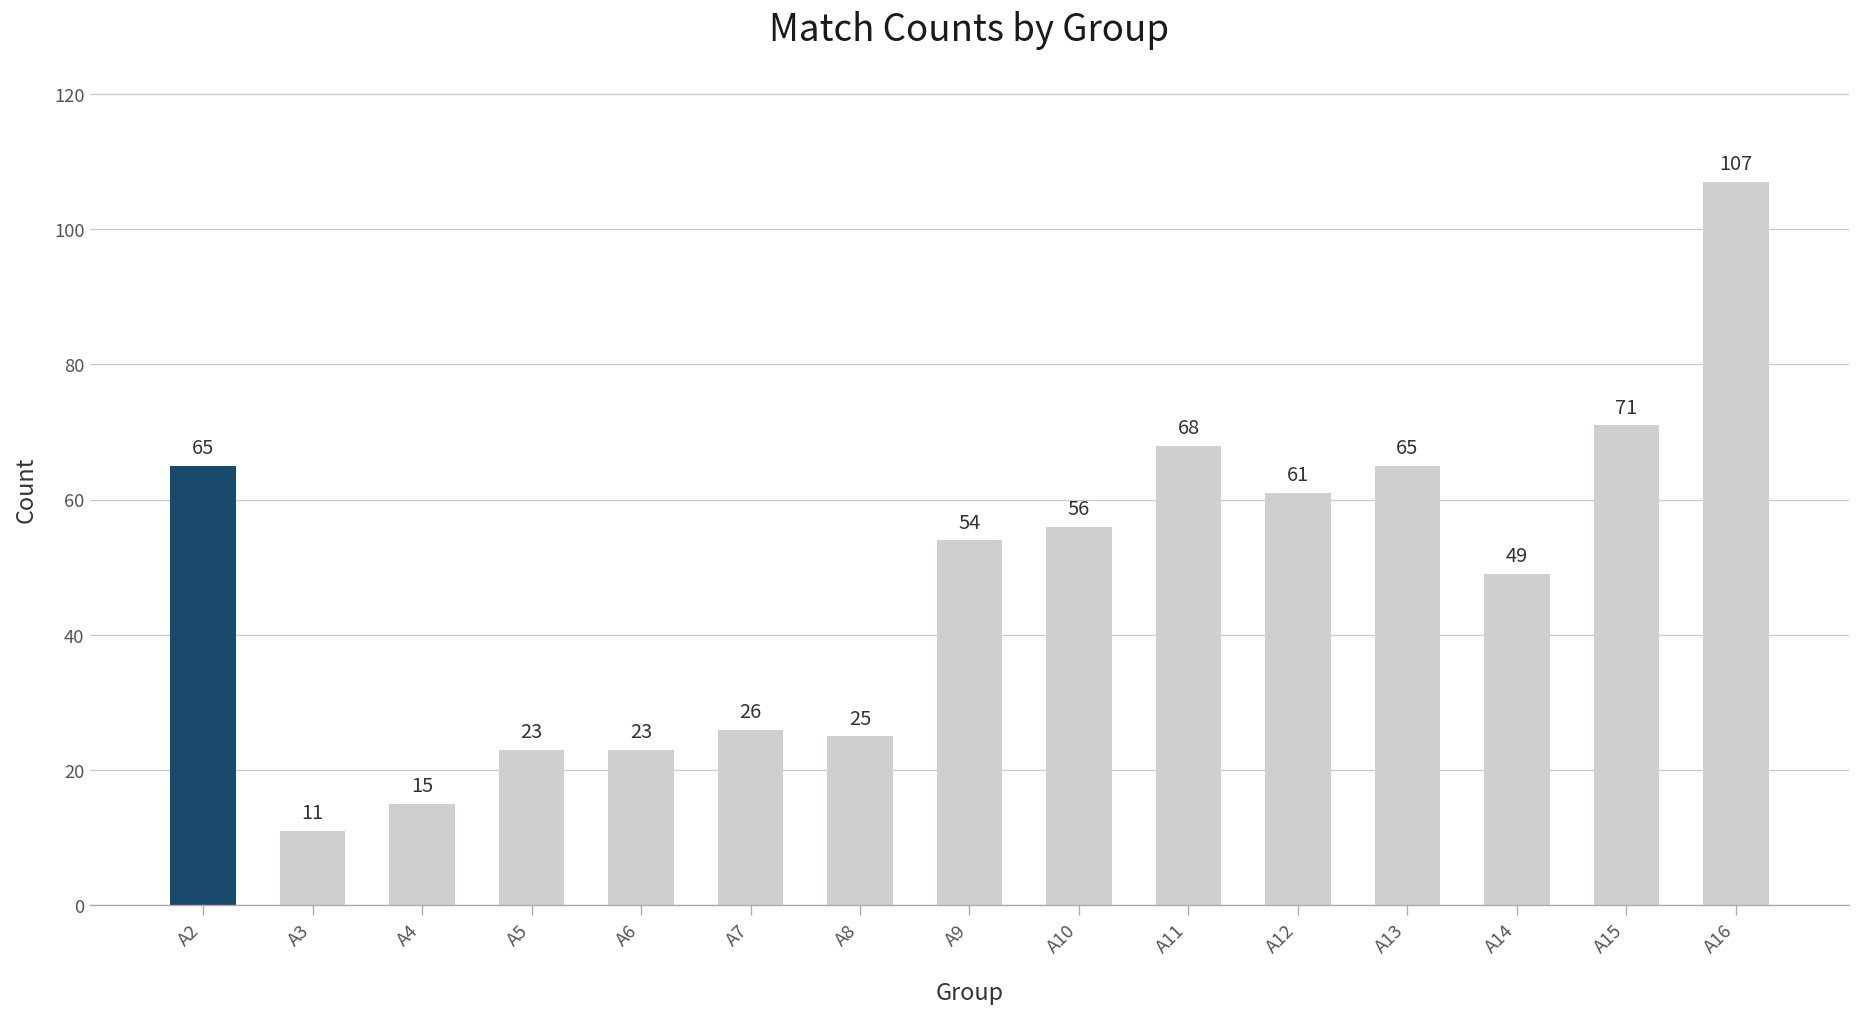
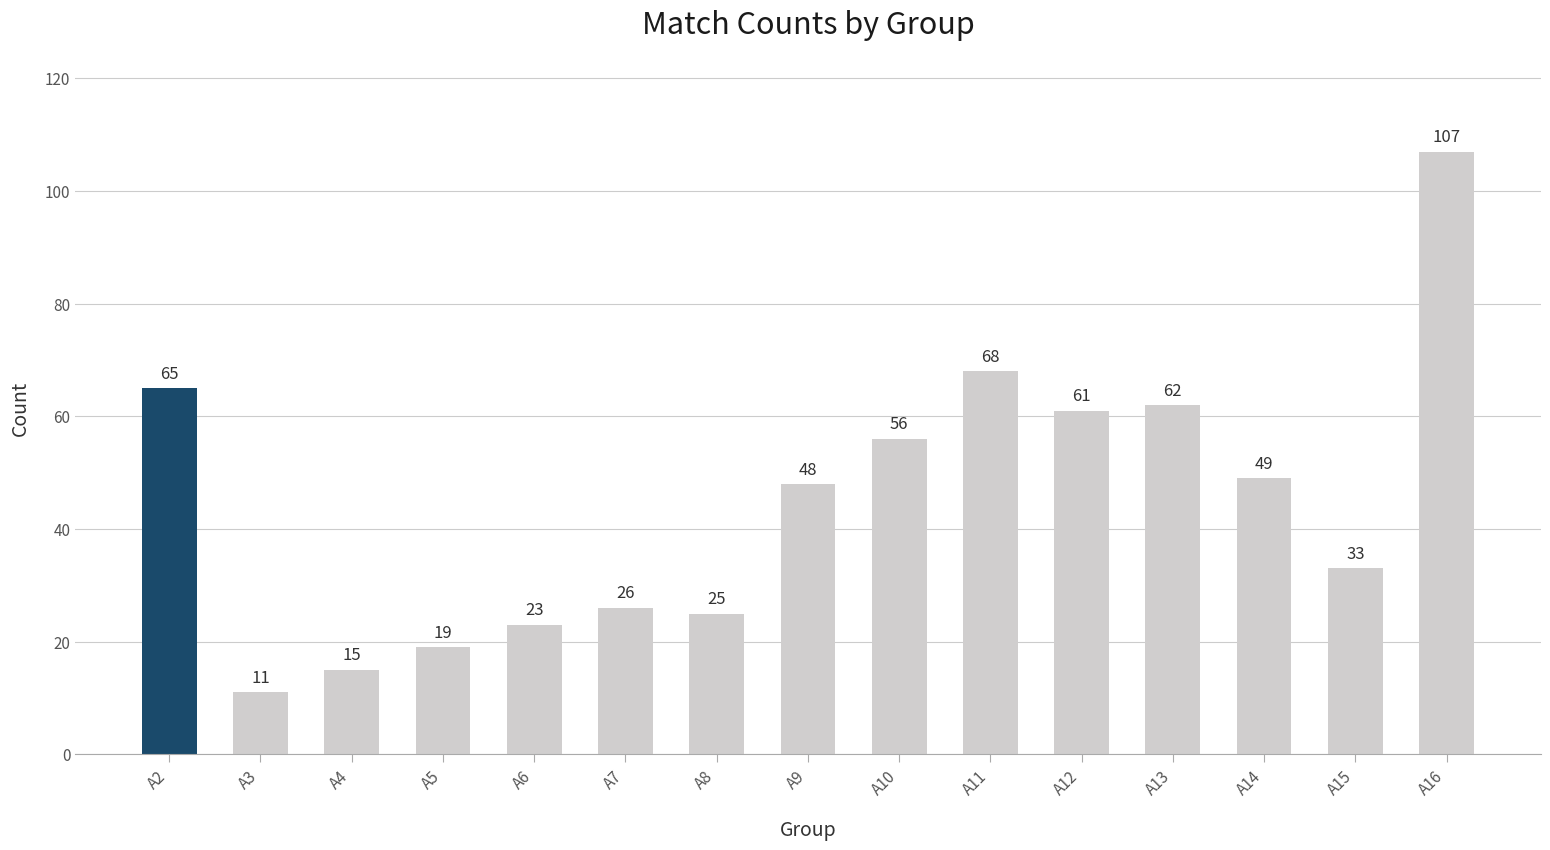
  {
    "A2": 65,
    "A3": 11,
    "A4": 15,
-   "A5": 23,
+   "A5": 19,
    "A6": 23,
    "A7": 26,
    "A8": 25,
-   "A9": 54,
+   "A9": 48,
    "A10": 56,
    "A11": 68,
    "A12": 61,
-   "A13": 65,
+   "A13": 62,
    "A14": 49,
-   "A15": 71,
+   "A15": 33,
    "A16": 107
  }
